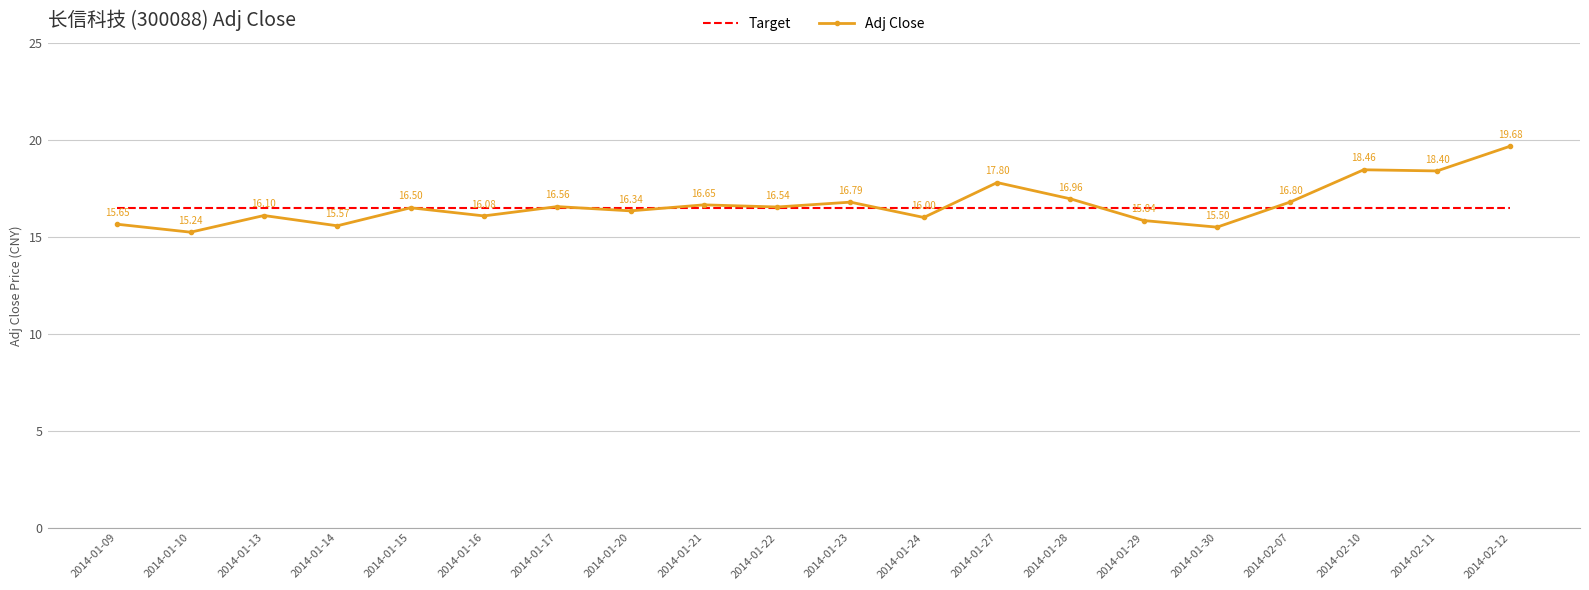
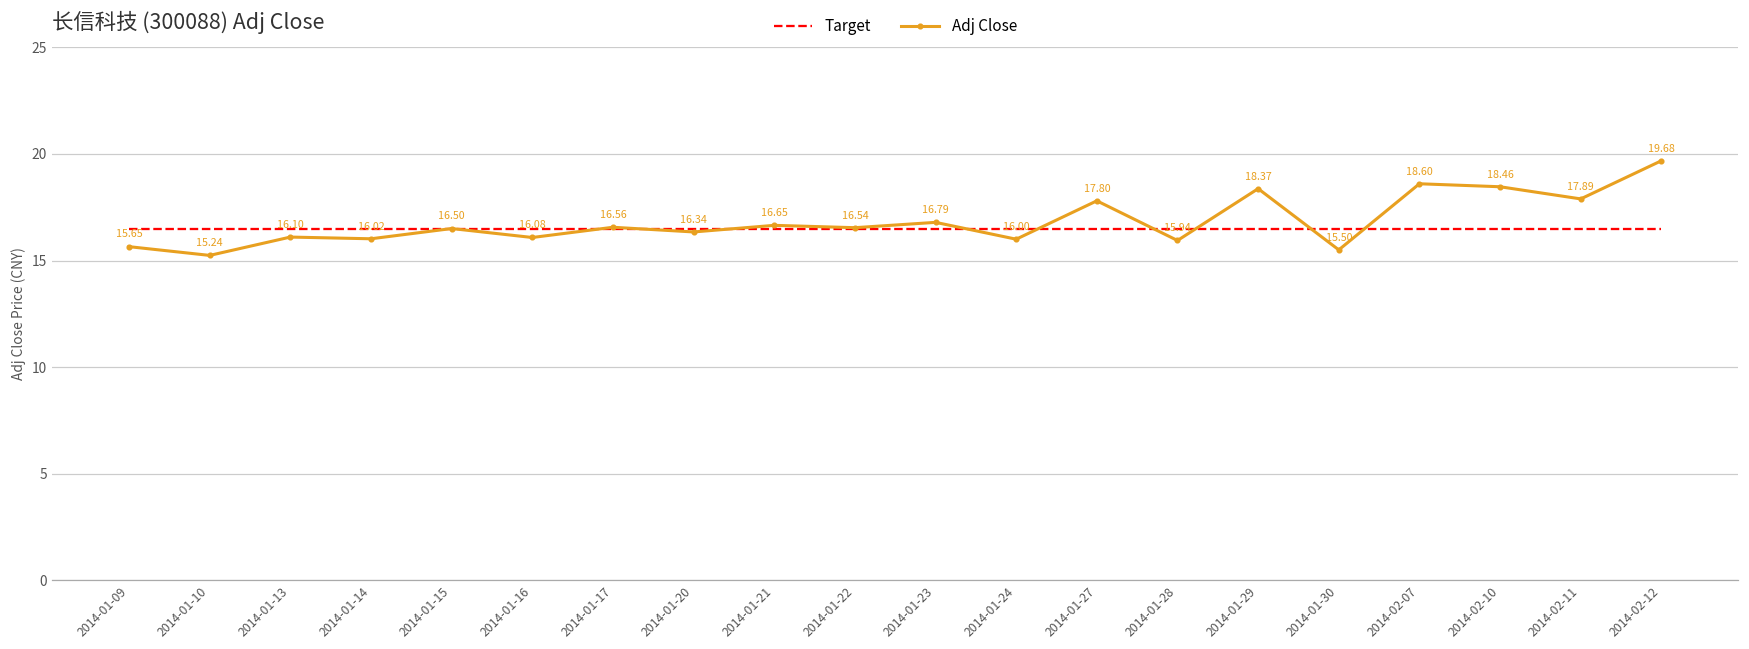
  {
    "Target": {
      "2014-01-10": 16.5,
      "2014-01-21": 16.5,
      "2014-01-23": 16.5,
      "2014-01-27": 16.5,
      "2014-01-28": 16.5,
      "2014-02-07": 16.5,
      "2014-02-10": 16.5,
      "2014-02-11": 16.5,
      "2014-02-12": 16.5
    },
    "Adj Close": {
      "2014-01-10": 15.24,
-     "2014-01-14": 15.57,
+     "2014-01-14": 16.02,
      "2014-01-20": 16.34,
      "2014-01-21": 16.65,
      "2014-01-23": 16.79,
      "2014-01-27": 17.80,
-     "2014-01-28": 16.96,
-     "2014-01-29": 15.84,
+     "2014-01-28": 15.94,
+     "2014-01-29": 18.37,
      "2014-01-30": 15.50,
-     "2014-02-07": 16.80,
+     "2014-02-07": 18.60,
      "2014-02-10": 18.46,
-     "2014-02-11": 18.40,
+     "2014-02-11": 17.89,
      "2014-02-12": 19.68
    }
  }
